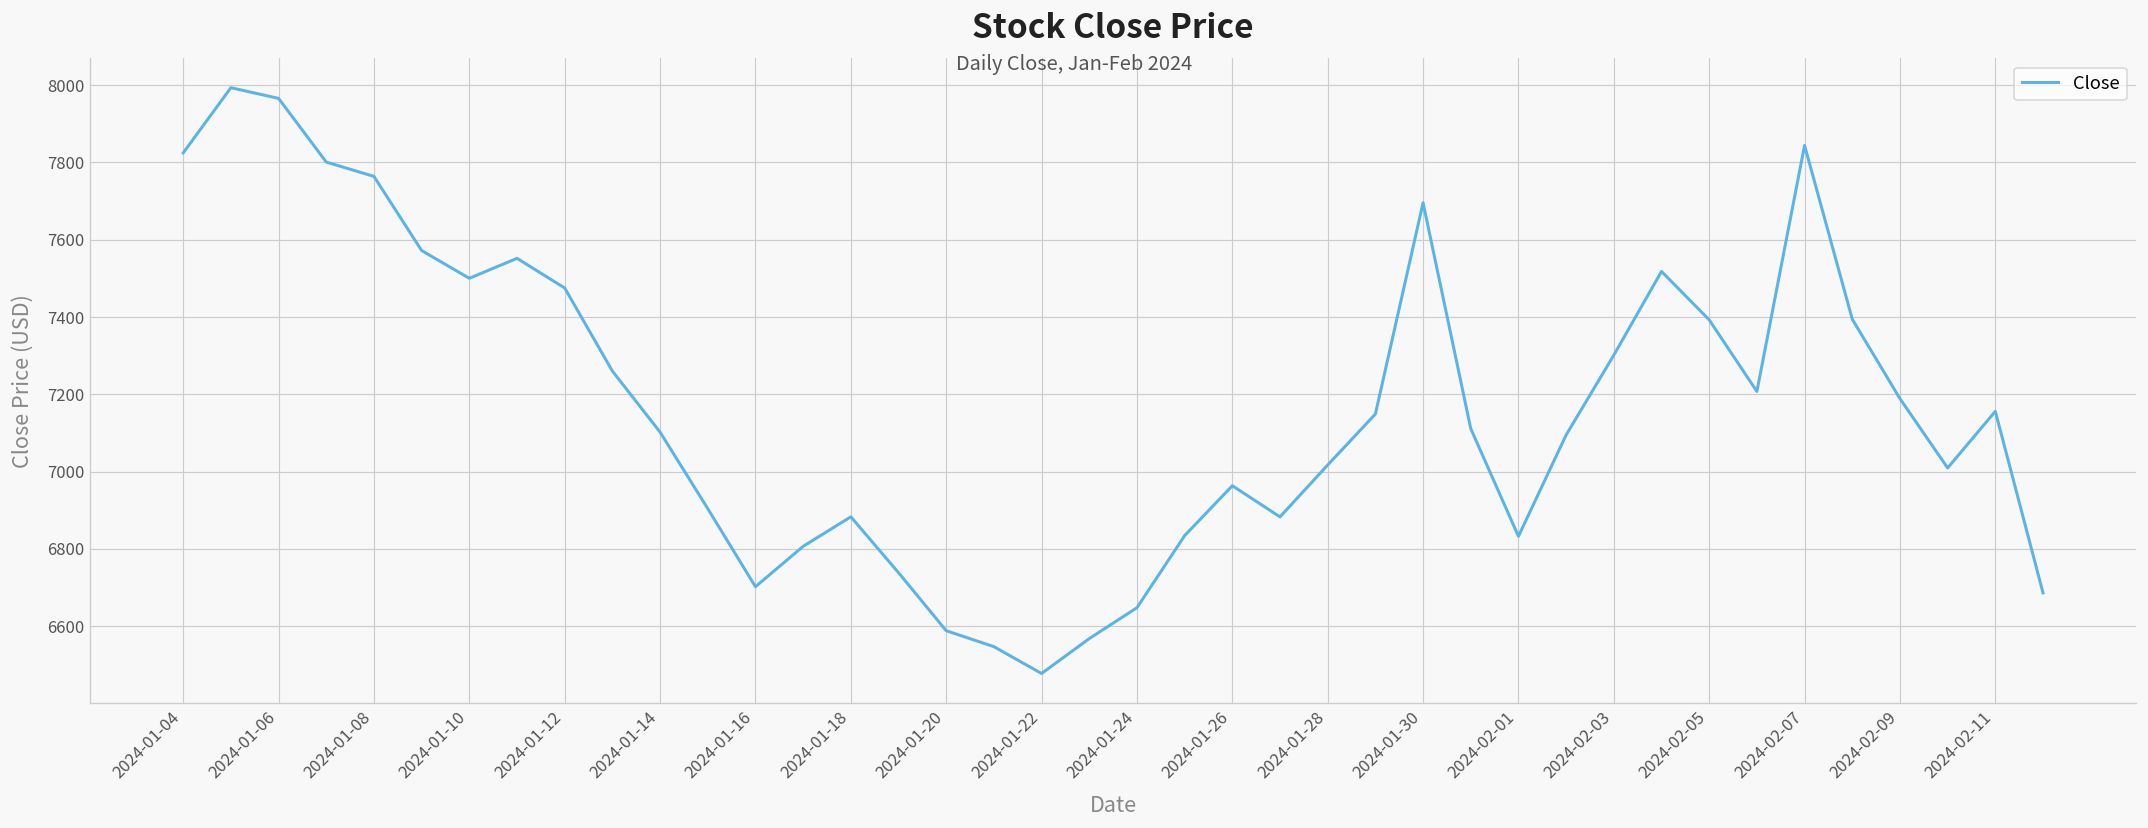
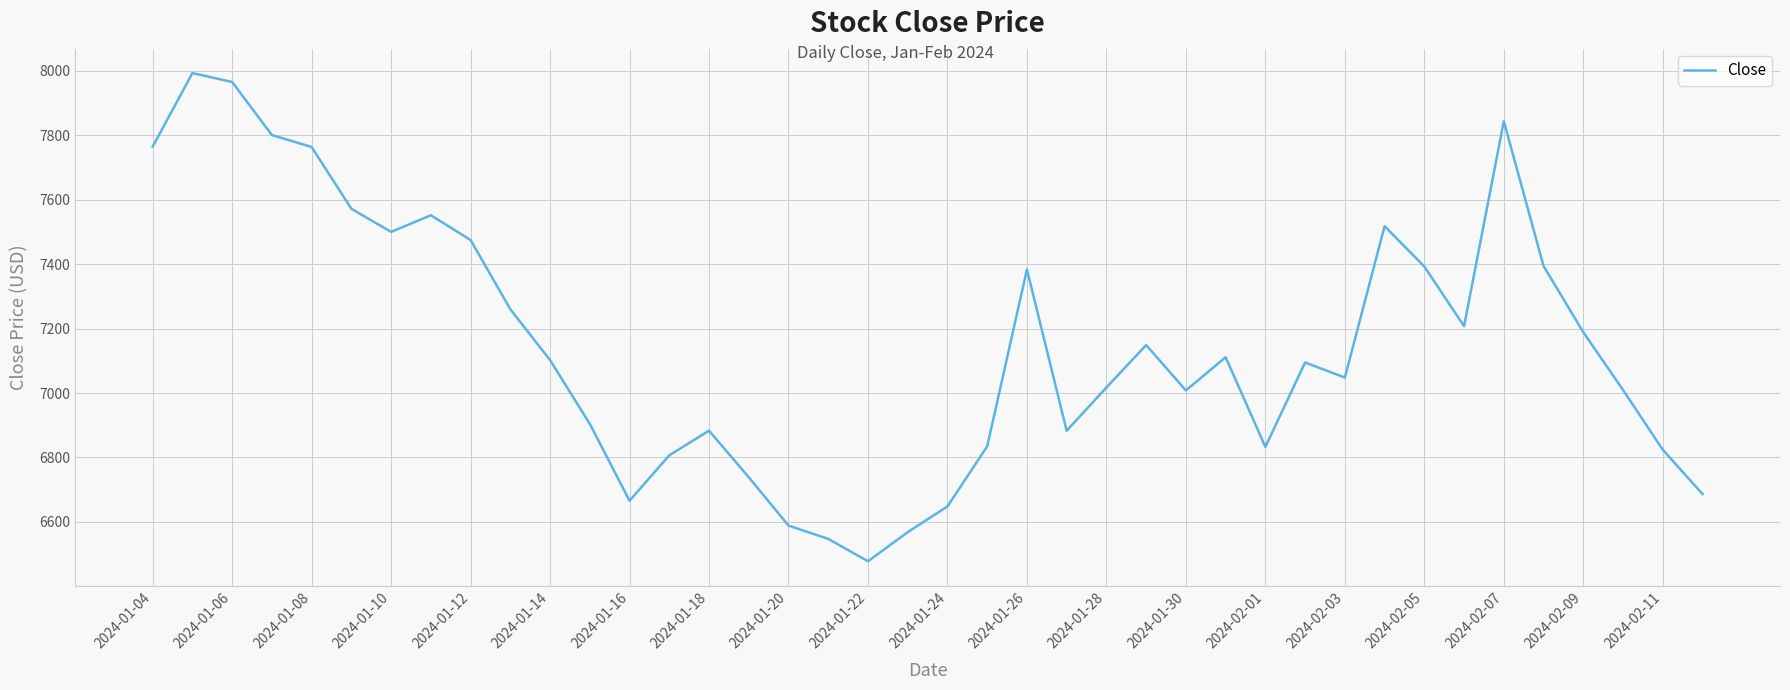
  {
-   "2024-01-04": 7820,
+   "2024-01-04": 7770,
    "2024-01-06": 7970,
    "2024-01-08": 7760,
    "2024-01-10": 7500,
    "2024-01-12": 7480,
    "2024-01-14": 7100,
-   "2024-01-16": 6700,
+   "2024-01-16": 6670,
    "2024-01-18": 6880,
    "2024-01-20": 6590,
    "2024-01-22": 6480,
    "2024-01-24": 6650,
-   "2024-01-26": 6960,
+   "2024-01-26": 7380,
    "2024-01-28": 7020,
-   "2024-01-30": 7700,
+   "2024-01-30": 7010,
    "2024-02-01": 6830,
-   "2024-02-03": 7300,
+   "2024-02-03": 7050,
    "2024-02-05": 7390,
    "2024-02-07": 7840,
    "2024-02-09": 7190,
-   "2024-02-11": 7160
+   "2024-02-11": 6820
  }
